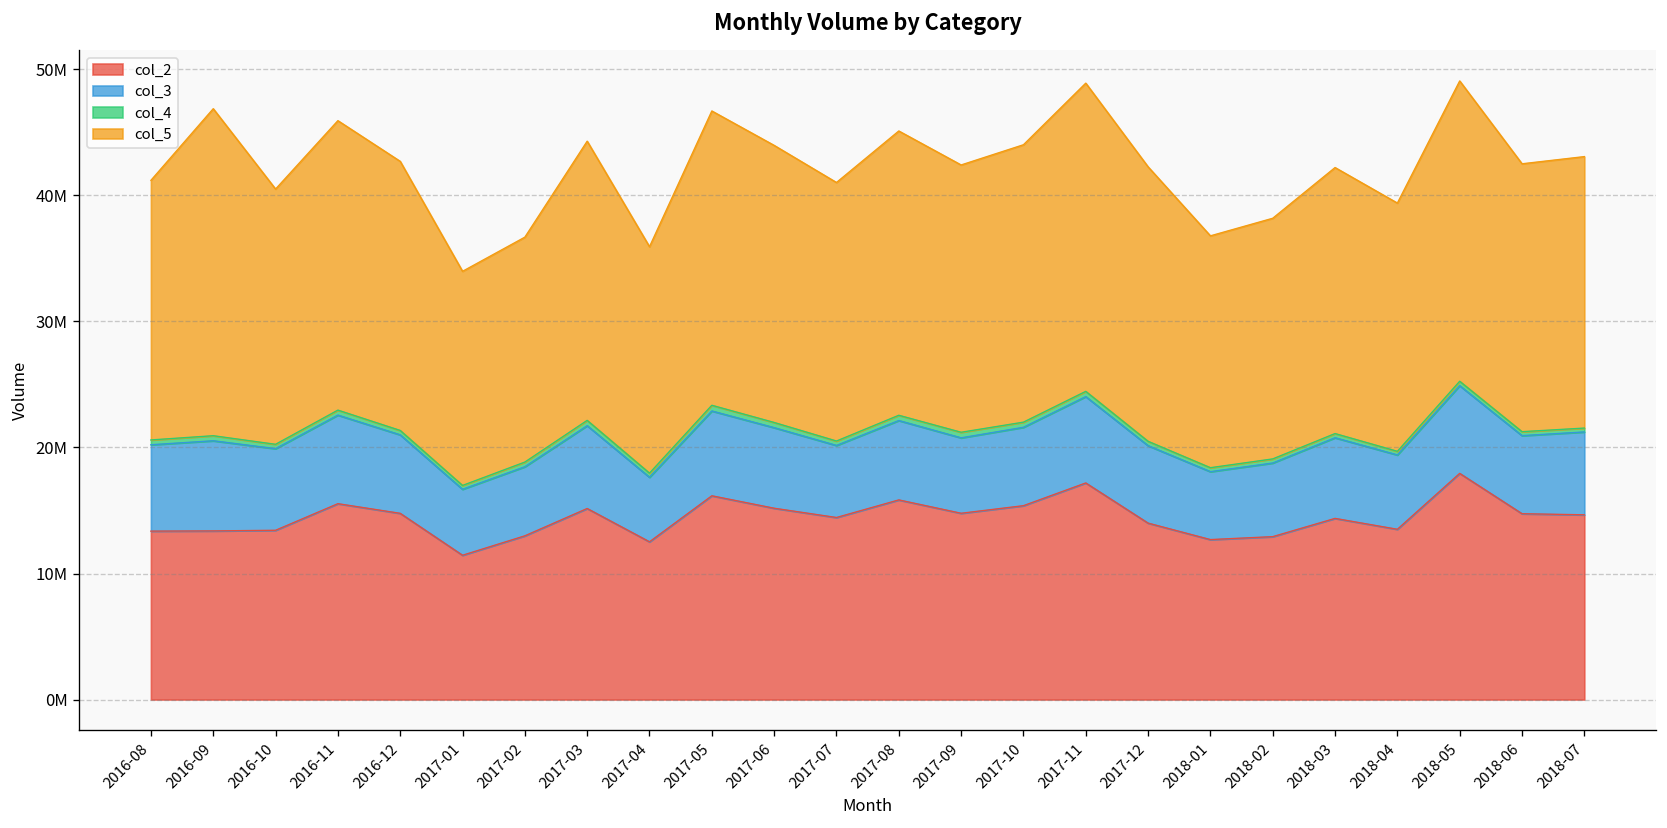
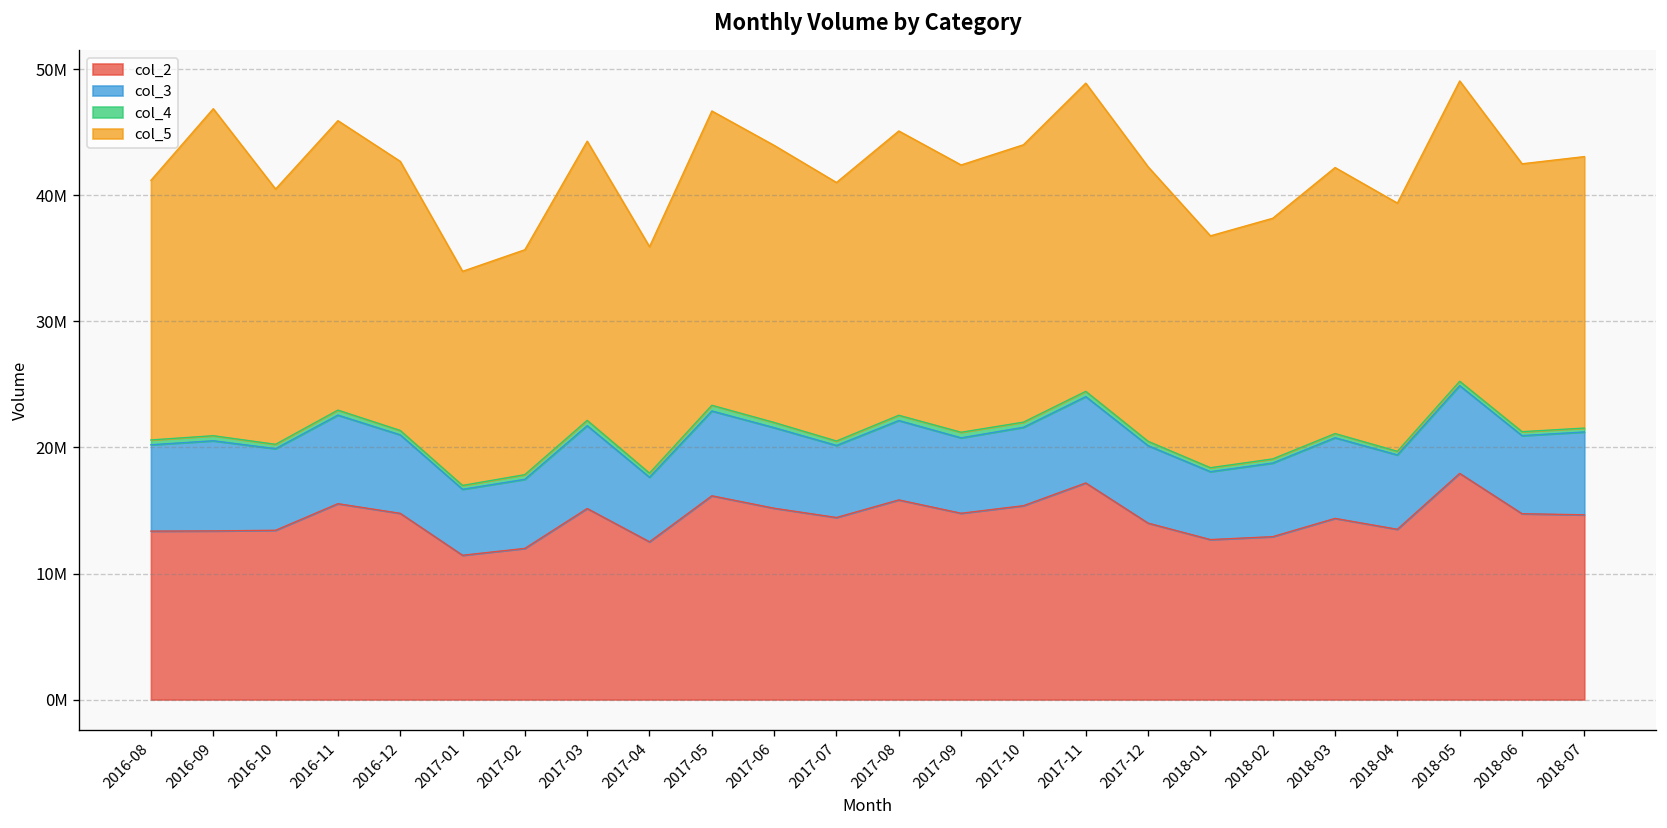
  {
    "col_2": {
      "2016-08": 13400000,
      "2016-09": 13400000,
      "2016-10": 13400000,
      "2016-11": 15500000,
      "2016-12": 14800000,
      "2017-01": 11500000,
-     "2017-02": 13000000,
+     "2017-02": 12000000,
      "2017-03": 15200000,
      "2017-04": 12500000,
      "2017-05": 16200000,
      "2017-06": 15200000,
      "2017-07": 14400000,
      "2017-08": 15800000,
      "2017-09": 14800000,
      "2017-10": 15400000,
      "2017-11": 17200000,
      "2017-12": 14000000,
      "2018-01": 12700000,
      "2018-02": 12900000,
      "2018-03": 14400000,
      "2018-04": 13500000,
      "2018-05": 17900000,
      "2018-06": 14700000,
      "2018-07": 14700000
    },
    "col_3": {
      "2016-08": 6900000,
      "2016-09": 7200000,
      "2016-10": 6500000,
      "2016-11": 7000000,
      "2016-12": 6200000,
      "2017-01": 5200000,
      "2017-02": 5500000,
      "2017-03": 6600000,
      "2017-04": 5100000,
      "2017-05": 6700000,
      "2017-06": 6400000,
      "2017-07": 5700000,
      "2017-08": 6300000,
      "2017-09": 6000000,
      "2017-10": 6200000,
      "2017-11": 6900000,
      "2017-12": 6100000,
      "2018-01": 5400000,
      "2018-02": 5800000,
      "2018-03": 6400000,
      "2018-04": 5900000,
      "2018-05": 7000000,
      "2018-06": 6200000,
      "2018-07": 6600000
    },
    "col_4": {
      "2016-08": 400000,
      "2016-09": 400000,
      "2016-10": 300000,
      "2016-11": 400000,
      "2016-12": 300000,
      "2017-01": 300000,
      "2017-02": 400000,
      "2017-03": 400000,
      "2017-04": 300000,
      "2017-05": 500000,
      "2017-06": 400000,
      "2017-07": 400000,
      "2017-08": 400000,
      "2017-09": 400000,
      "2017-10": 400000,
      "2017-11": 400000,
      "2017-12": 300000,
      "2018-01": 300000,
      "2018-02": 300000,
      "2018-03": 300000,
      "2018-04": 300000,
      "2018-05": 300000,
      "2018-06": 300000,
      "2018-07": 300000
    },
    "col_5": {
      "2016-08": 20600000,
      "2016-09": 25900000,
      "2016-10": 20300000,
      "2016-11": 23000000,
      "2016-12": 21400000,
      "2017-01": 17000000,
      "2017-02": 17800000,
      "2017-03": 22200000,
      "2017-04": 18000000,
      "2017-05": 23400000,
      "2017-06": 22000000,
      "2017-07": 20500000,
      "2017-08": 22600000,
      "2017-09": 21200000,
      "2017-10": 22000000,
      "2017-11": 24500000,
      "2017-12": 21800000,
      "2018-01": 18400000,
      "2018-02": 19100000,
      "2018-03": 21100000,
      "2018-04": 19700000,
      "2018-05": 23800000,
      "2018-06": 21300000,
      "2018-07": 21500000
    }
  }
